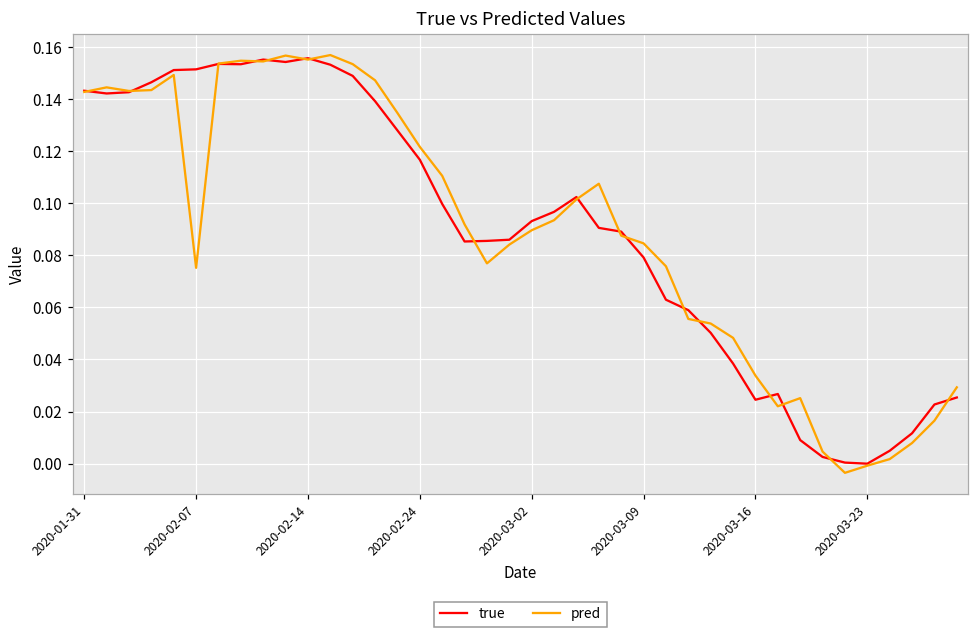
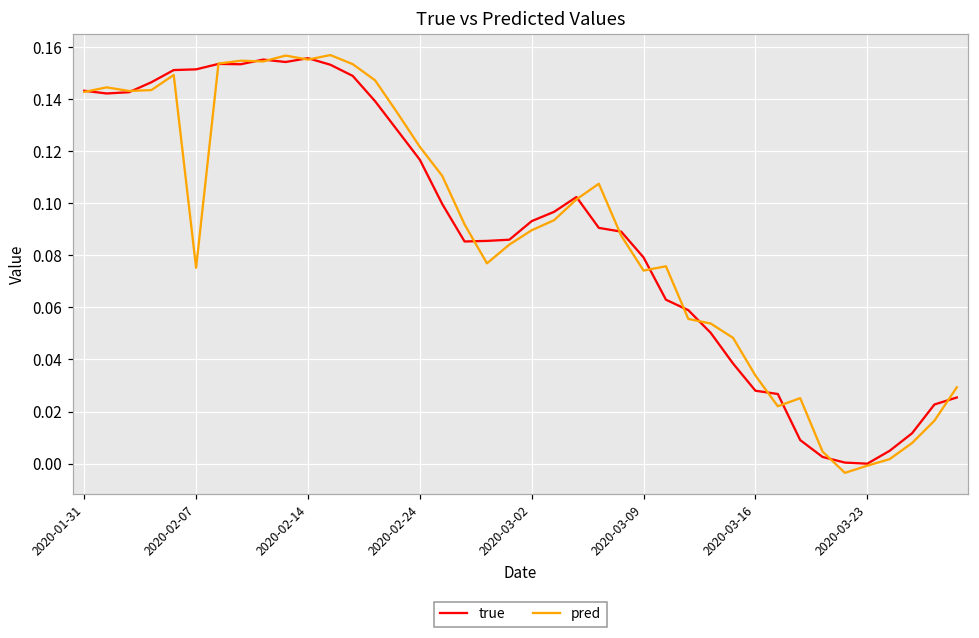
  {
    "true": {
      "2020-02-07": 0.151,
      "2020-02-24": 0.117,
      "2020-03-02": 0.093,
      "2020-03-09": 0.079,
-     "2020-03-16": 0.025
+     "2020-03-16": 0.028
    },
    "pred": {
      "2020-02-07": 0.075,
      "2020-02-24": 0.122,
      "2020-03-02": 0.090,
-     "2020-03-09": 0.085,
+     "2020-03-09": 0.074,
      "2020-03-16": 0.034
    }
  }
